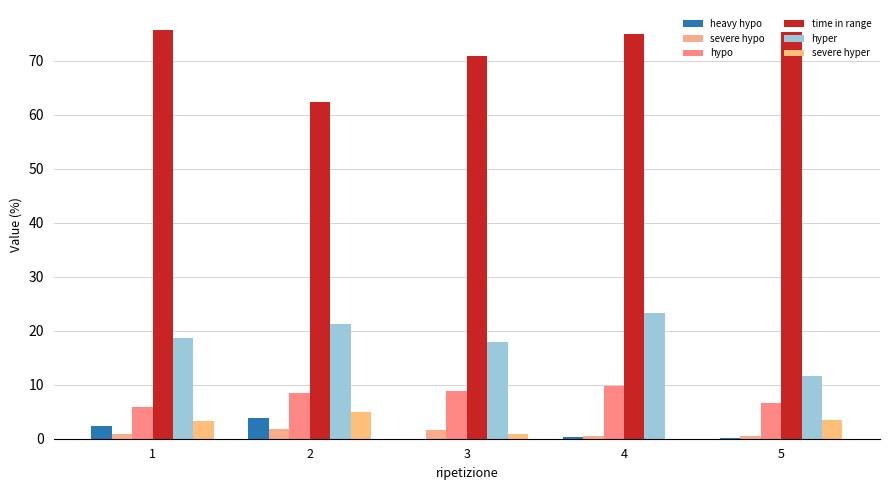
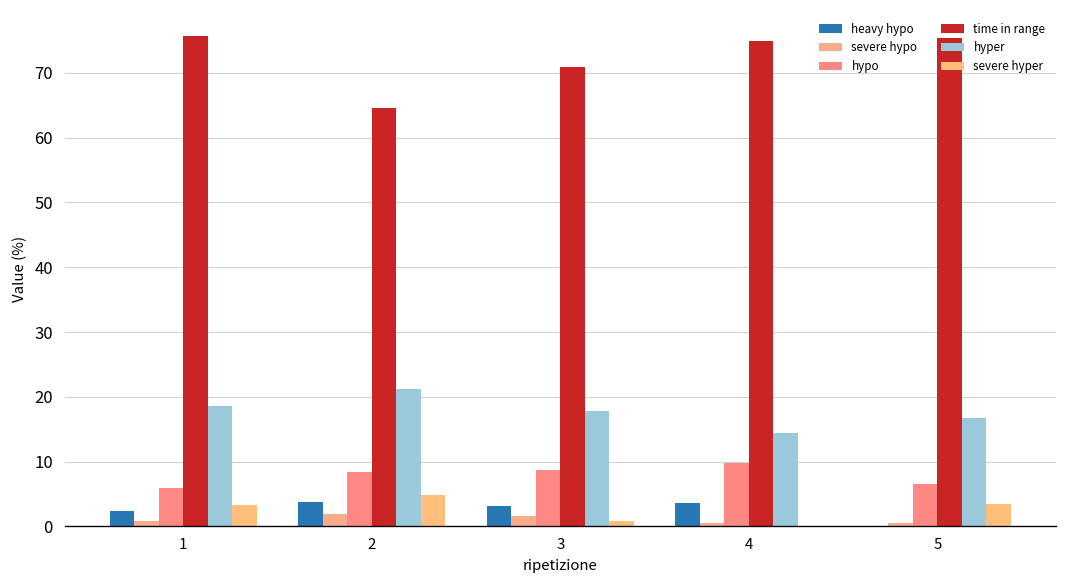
  {
    "heavy hypo": {
      "1": 2,
      "2": 4,
-     "3": 0,
-     "4": 0
+     "3": 3,
+     "4": 4
    },
    "time in range": {
      "1": 76,
-     "2": 62,
+     "2": 65,
      "3": 71,
      "4": 75,
      "5": 75
    },
    "hyper": {
      "1": 19,
      "2": 21,
      "3": 18,
-     "4": 23,
-     "5": 12
+     "4": 14,
+     "5": 17
    }
  }
